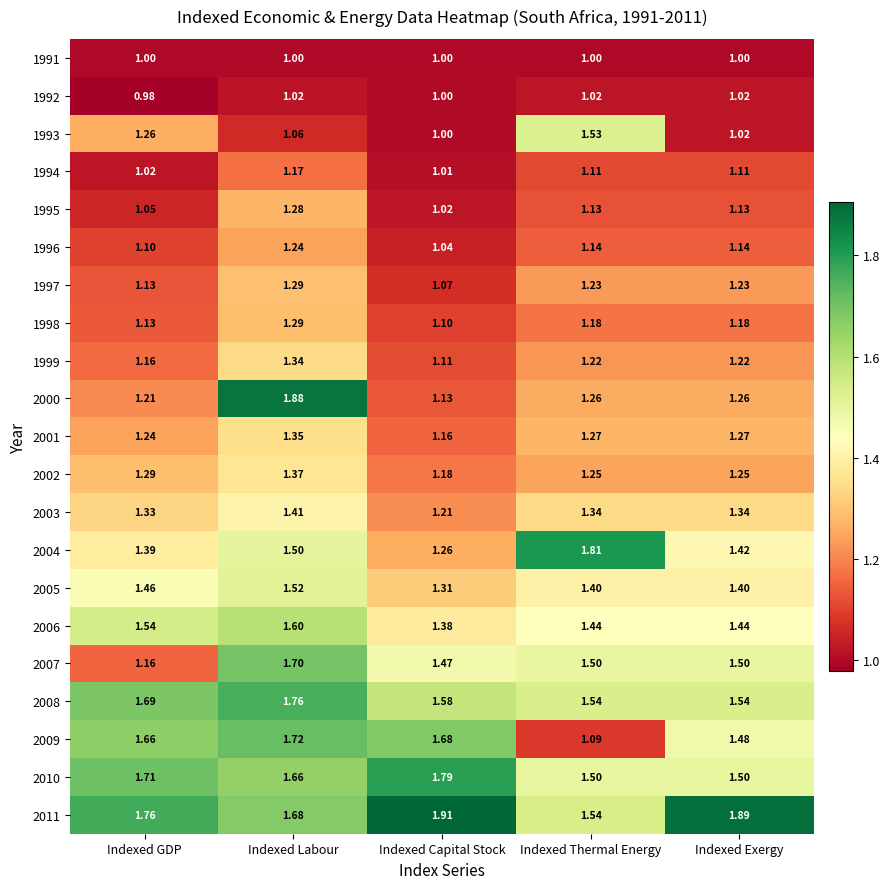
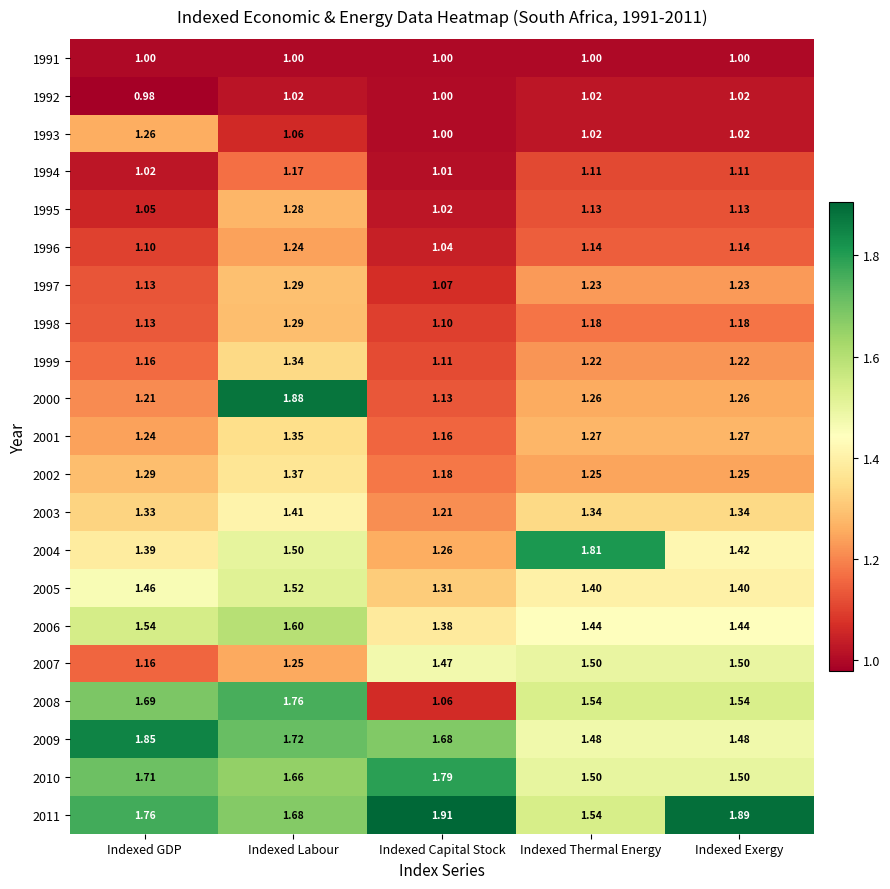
  {
    "1991": {
      "Indexed GDP": 1.00,
      "Indexed Labour": 1.00,
      "Indexed Capital Stock": 1.00,
      "Indexed Thermal Energy": 1.00,
      "Indexed Exergy": 1.00
    },
    "1992": {
      "Indexed GDP": 0.98,
      "Indexed Labour": 1.02,
      "Indexed Capital Stock": 1.00,
      "Indexed Thermal Energy": 1.02,
      "Indexed Exergy": 1.02
    },
    "1993": {
      "Indexed GDP": 1.26,
      "Indexed Labour": 1.06,
      "Indexed Capital Stock": 1.00,
-     "Indexed Thermal Energy": 1.53,
+     "Indexed Thermal Energy": 1.02,
      "Indexed Exergy": 1.02
    },
    "1994": {
      "Indexed GDP": 1.02,
      "Indexed Labour": 1.17,
      "Indexed Capital Stock": 1.01,
      "Indexed Thermal Energy": 1.11,
      "Indexed Exergy": 1.11
    },
    "1995": {
      "Indexed GDP": 1.05,
      "Indexed Labour": 1.28,
      "Indexed Capital Stock": 1.02,
      "Indexed Thermal Energy": 1.13,
      "Indexed Exergy": 1.13
    },
    "1996": {
      "Indexed GDP": 1.10,
      "Indexed Labour": 1.24,
      "Indexed Capital Stock": 1.04,
      "Indexed Thermal Energy": 1.14,
      "Indexed Exergy": 1.14
    },
    "1997": {
      "Indexed GDP": 1.13,
      "Indexed Labour": 1.29,
      "Indexed Capital Stock": 1.07,
      "Indexed Thermal Energy": 1.23,
      "Indexed Exergy": 1.23
    },
    "1998": {
      "Indexed GDP": 1.13,
      "Indexed Labour": 1.29,
      "Indexed Capital Stock": 1.10,
      "Indexed Thermal Energy": 1.18,
      "Indexed Exergy": 1.18
    },
    "1999": {
      "Indexed GDP": 1.16,
      "Indexed Labour": 1.34,
      "Indexed Capital Stock": 1.11,
      "Indexed Thermal Energy": 1.22,
      "Indexed Exergy": 1.22
    },
    "2000": {
      "Indexed GDP": 1.21,
      "Indexed Labour": 1.88,
      "Indexed Capital Stock": 1.13,
      "Indexed Thermal Energy": 1.26,
      "Indexed Exergy": 1.26
    },
    "2001": {
      "Indexed GDP": 1.24,
      "Indexed Labour": 1.35,
      "Indexed Capital Stock": 1.16,
      "Indexed Thermal Energy": 1.27,
      "Indexed Exergy": 1.27
    },
    "2002": {
      "Indexed GDP": 1.29,
      "Indexed Labour": 1.37,
      "Indexed Capital Stock": 1.18,
      "Indexed Thermal Energy": 1.25,
      "Indexed Exergy": 1.25
    },
    "2003": {
      "Indexed GDP": 1.33,
      "Indexed Labour": 1.41,
      "Indexed Capital Stock": 1.21,
      "Indexed Thermal Energy": 1.34,
      "Indexed Exergy": 1.34
    },
    "2004": {
      "Indexed GDP": 1.39,
      "Indexed Labour": 1.50,
      "Indexed Capital Stock": 1.26,
      "Indexed Thermal Energy": 1.81,
      "Indexed Exergy": 1.42
    },
    "2005": {
      "Indexed GDP": 1.46,
      "Indexed Labour": 1.52,
      "Indexed Capital Stock": 1.31,
      "Indexed Thermal Energy": 1.40,
      "Indexed Exergy": 1.40
    },
    "2006": {
      "Indexed GDP": 1.54,
      "Indexed Labour": 1.60,
      "Indexed Capital Stock": 1.38,
      "Indexed Thermal Energy": 1.44,
      "Indexed Exergy": 1.44
    },
    "2007": {
      "Indexed GDP": 1.16,
-     "Indexed Labour": 1.70,
+     "Indexed Labour": 1.25,
      "Indexed Capital Stock": 1.47,
      "Indexed Thermal Energy": 1.50,
      "Indexed Exergy": 1.50
    },
    "2008": {
      "Indexed GDP": 1.69,
      "Indexed Labour": 1.76,
-     "Indexed Capital Stock": 1.58,
+     "Indexed Capital Stock": 1.06,
      "Indexed Thermal Energy": 1.54,
      "Indexed Exergy": 1.54
    },
    "2009": {
-     "Indexed GDP": 1.66,
+     "Indexed GDP": 1.85,
      "Indexed Labour": 1.72,
      "Indexed Capital Stock": 1.68,
-     "Indexed Thermal Energy": 1.09,
+     "Indexed Thermal Energy": 1.48,
      "Indexed Exergy": 1.48
    },
    "2010": {
      "Indexed GDP": 1.71,
      "Indexed Labour": 1.66,
      "Indexed Capital Stock": 1.79,
      "Indexed Thermal Energy": 1.50,
      "Indexed Exergy": 1.50
    },
    "2011": {
      "Indexed GDP": 1.76,
      "Indexed Labour": 1.68,
      "Indexed Capital Stock": 1.91,
      "Indexed Thermal Energy": 1.54,
      "Indexed Exergy": 1.89
    }
  }
